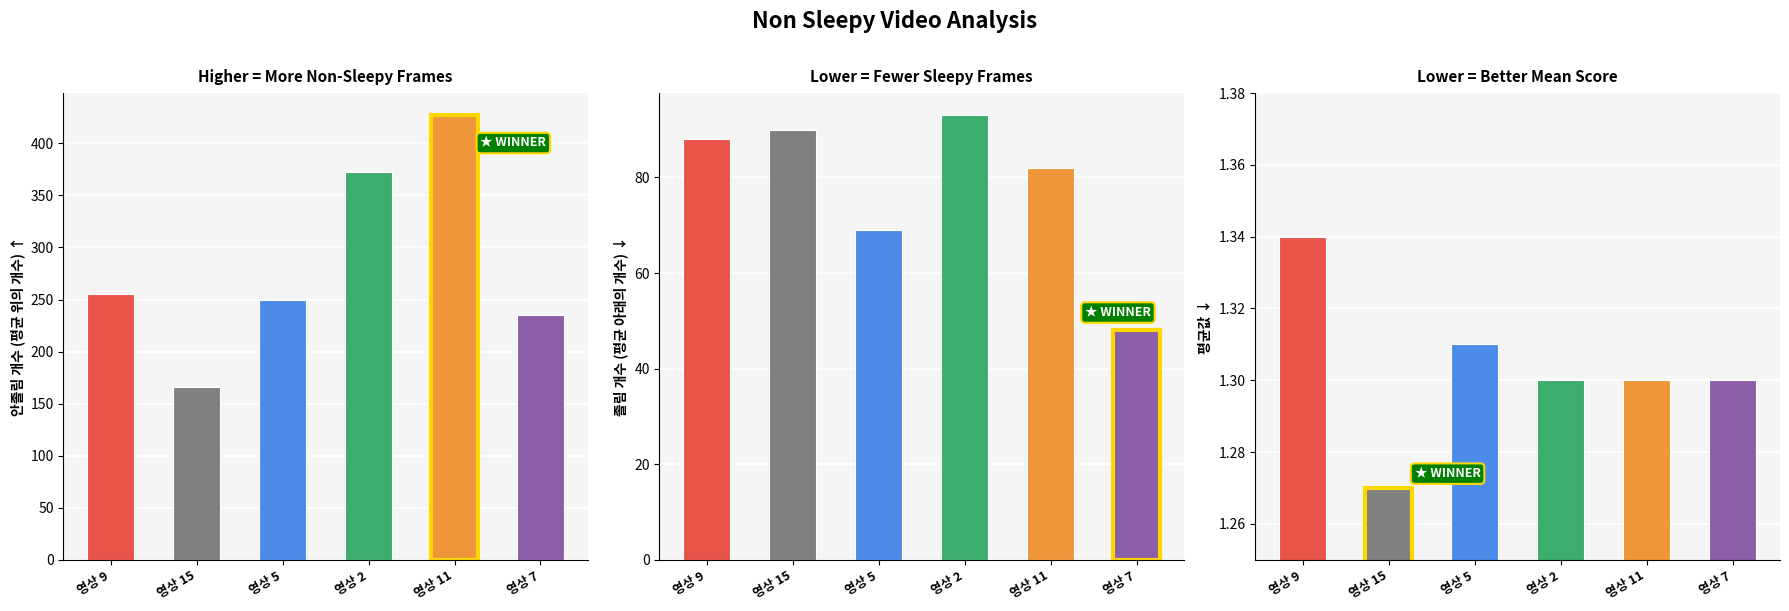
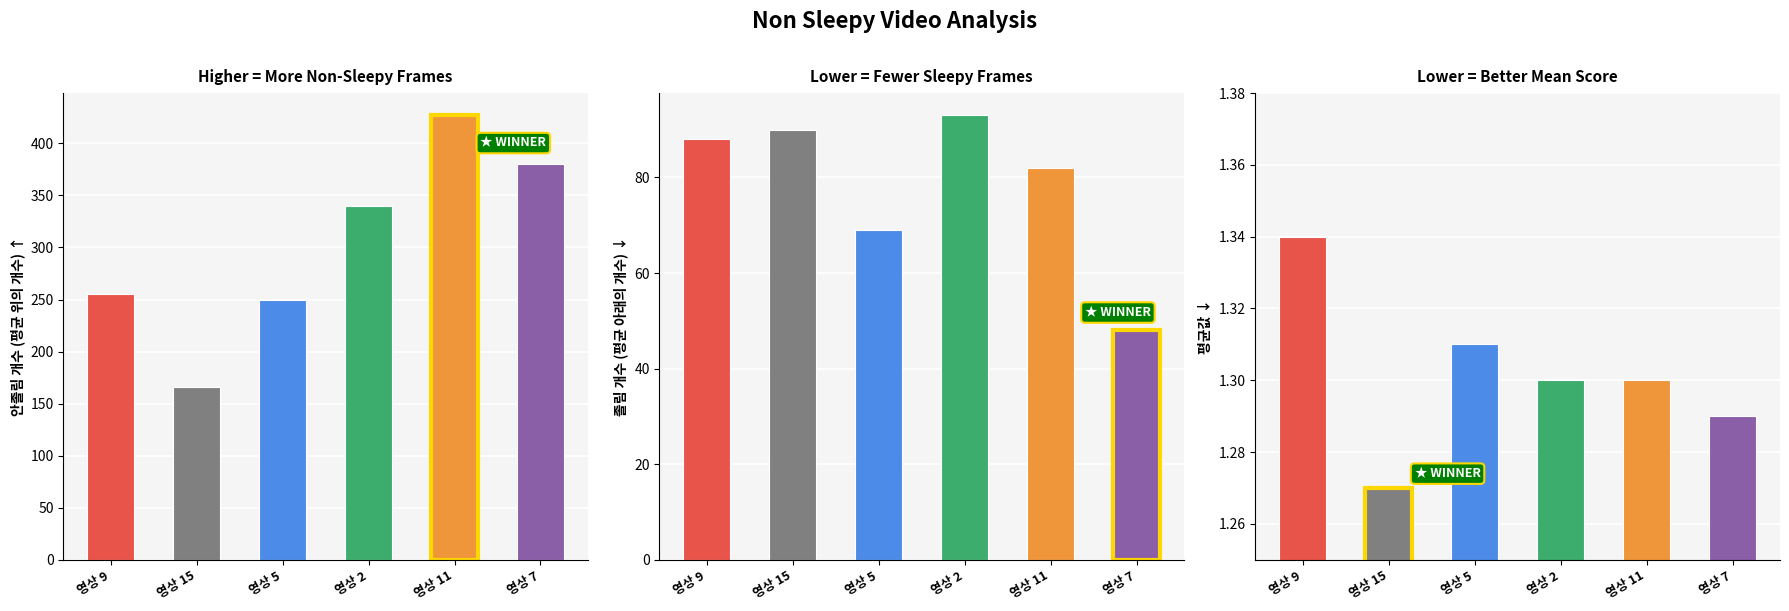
  {
    "Higher = More Non-Sleepy Frames": {
      "영상 9": 255,
      "영상 15": 166,
      "영상 5": 250,
-     "영상 2": 373,
+     "영상 2": 340,
      "영상 11": 427,
-     "영상 7": 235
+     "영상 7": 380
    },
    "Lower = Fewer Sleepy Frames": {
      "영상 9": 88,
      "영상 15": 90,
      "영상 5": 69,
      "영상 2": 93,
      "영상 11": 82,
      "영상 7": 48
    },
    "Lower = Better Mean Score": {
      "영상 9": 1.34,
      "영상 15": 1.27,
      "영상 5": 1.31,
      "영상 2": 1.30,
      "영상 11": 1.30,
-     "영상 7": 1.30
+     "영상 7": 1.29
    }
  }
